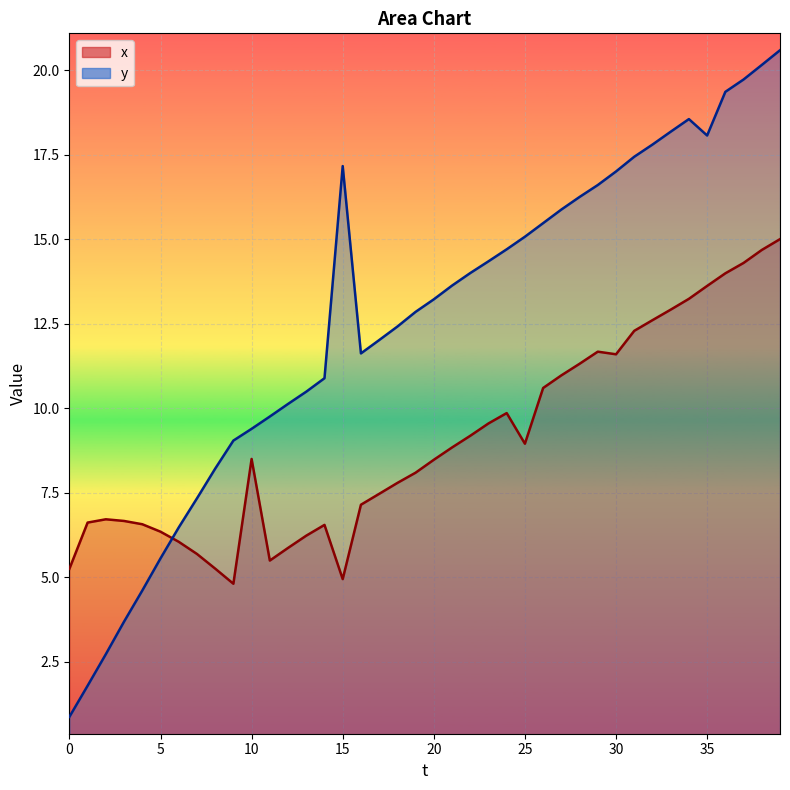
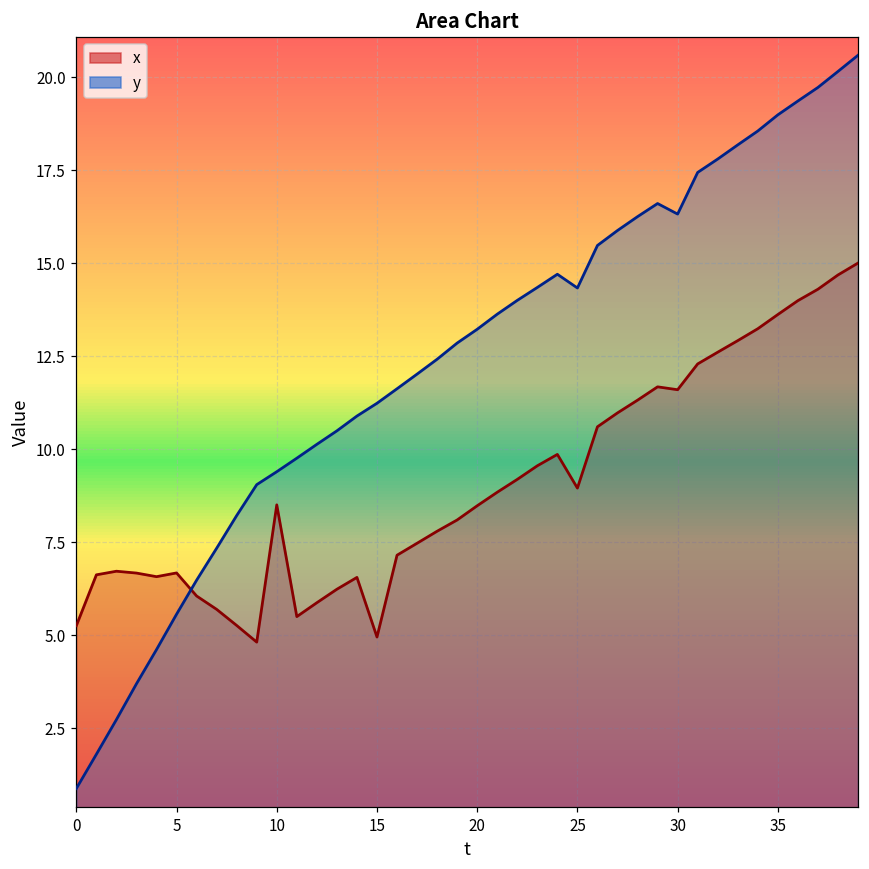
  {
    "x": {
      "0": 5.3,
-     "5": 6.4,
+     "5": 6.7,
      "10": 8.5,
      "15": 4.9,
      "20": 8.5,
      "25": 9.0,
      "30": 11.6,
      "35": 13.6
    },
    "y": {
      "0": 0.9,
      "5": 5.6,
      "10": 9.4,
-     "15": 17.2,
+     "15": 11.2,
      "20": 13.2,
-     "25": 15.1,
-     "30": 17.0,
-     "35": 18.1
+     "25": 14.3,
+     "30": 16.3,
+     "35": 19.0
    }
  }
